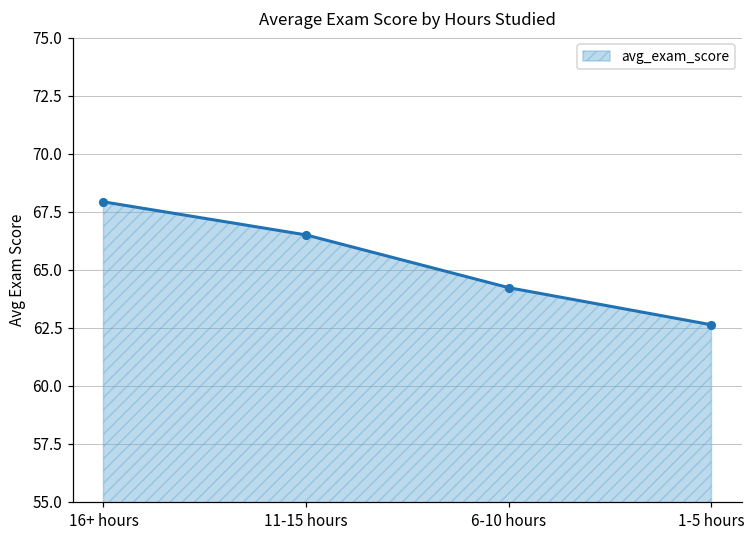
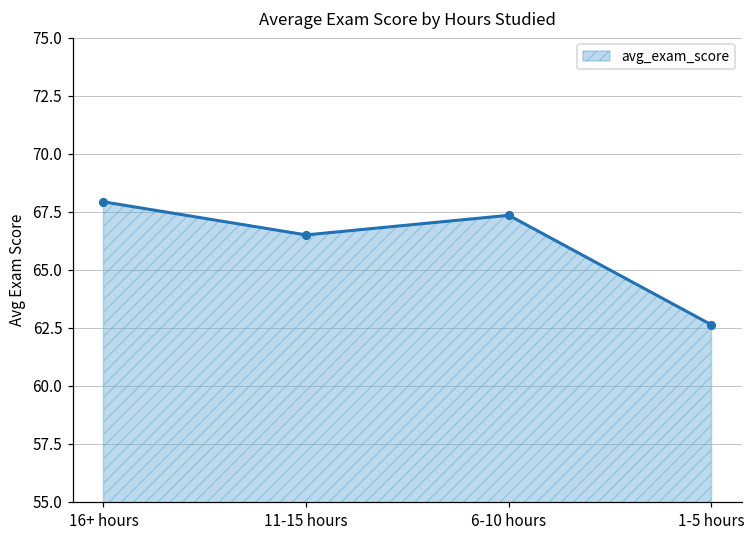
  {
    "16+ hours": 67.9,
    "11-15 hours": 66.5,
-   "6-10 hours": 64.2,
+   "6-10 hours": 67.3,
    "1-5 hours": 62.6
  }
